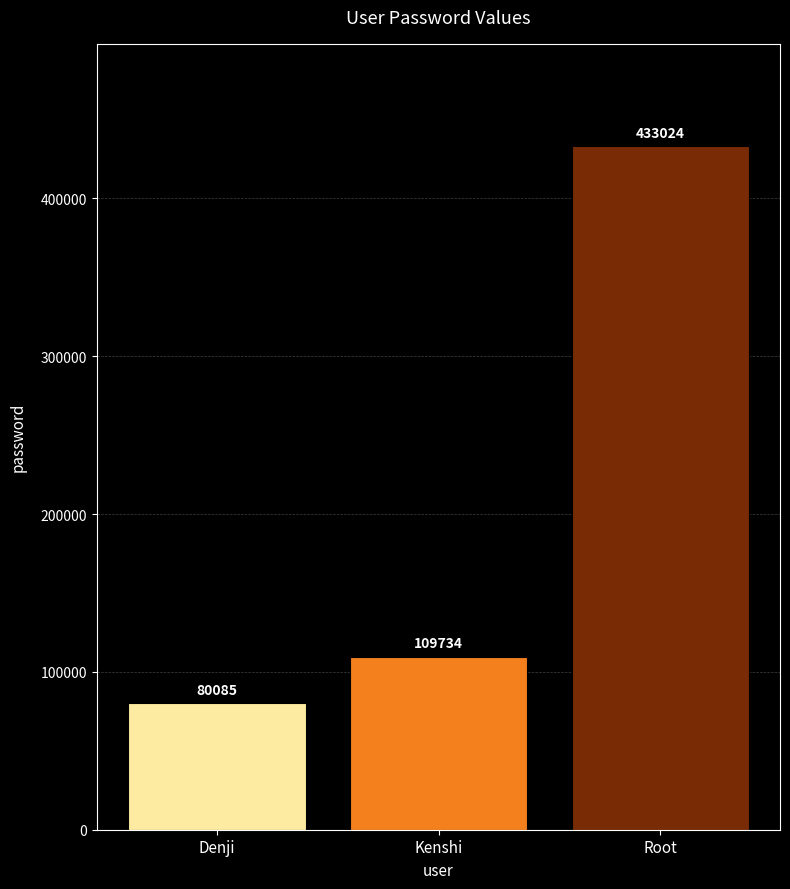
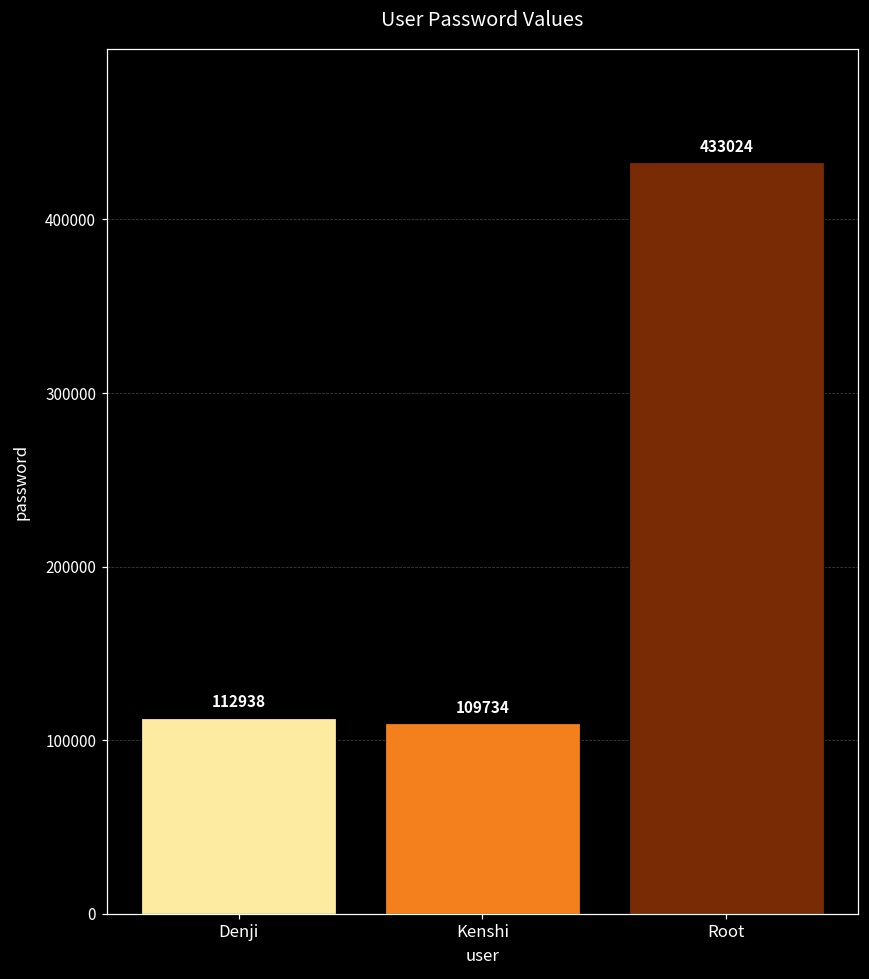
  {
-   "Denji": 80085,
+   "Denji": 112938,
    "Kenshi": 109734,
    "Root": 433024
  }
